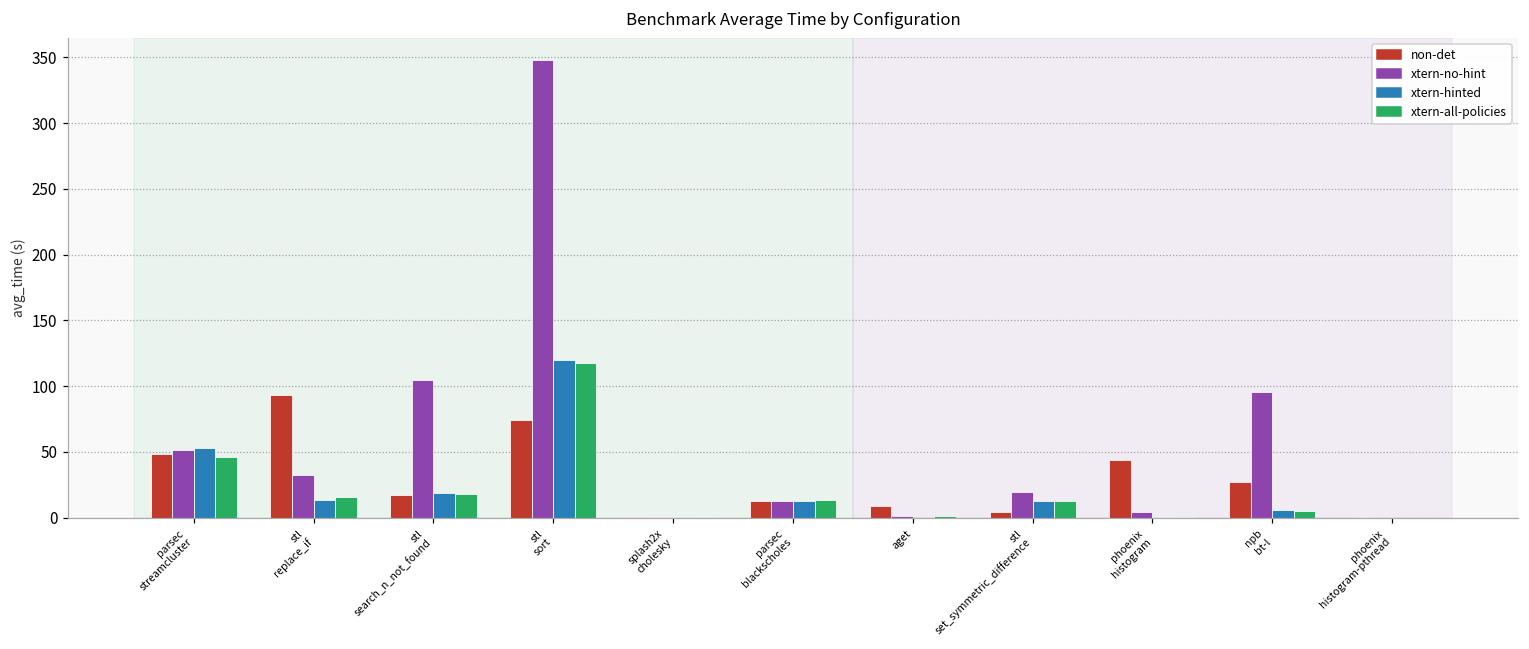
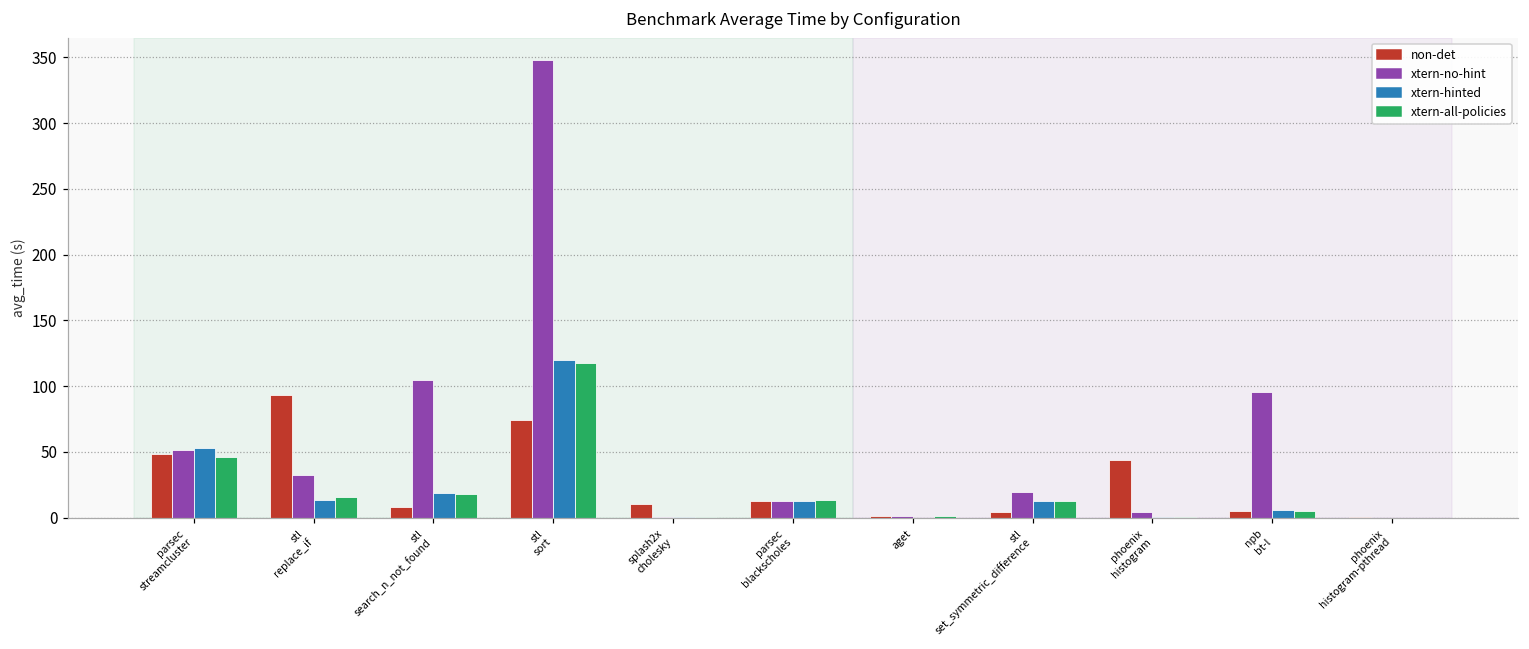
  {
    "non-det": {
      "parsec streamcluster": 48,
      "stl replace_if": 93,
-     "stl search_n_not_found": 17,
+     "stl search_n_not_found": 8,
      "stl sort": 74,
-     "splash2x cholesky": 0,
+     "splash2x cholesky": 11,
      "parsec blackscholes": 13,
-     "aget": 9,
+     "aget": 1,
      "stl set_symmetric_difference": 5,
      "phoenix histogram": 44,
-     "npb bt-l": 27
+     "npb bt-l": 5
    }
  }
